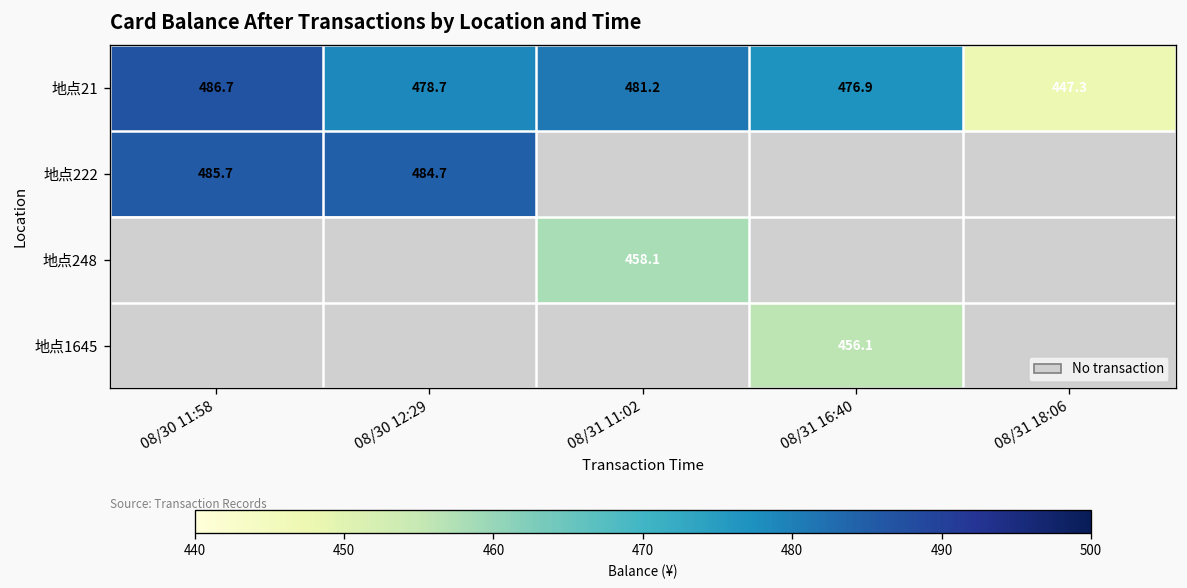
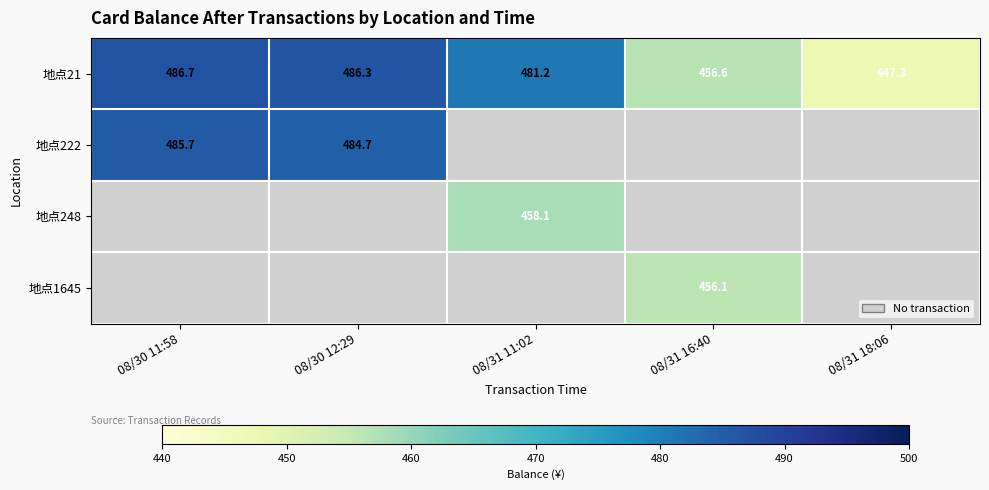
  {
    "地点21": {
      "08/30 11:58": 486.7,
-     "08/30 12:29": 478.7,
+     "08/30 12:29": 486.3,
      "08/31 11:02": 481.2,
-     "08/31 16:40": 476.9,
+     "08/31 16:40": 456.6,
      "08/31 18:06": 447.3
    },
    "地点222": {
      "08/30 11:58": 485.7,
      "08/30 12:29": 484.7
    },
    "地点248": {
      "08/31 11:02": 458.1
    },
    "地点1645": {
      "08/31 16:40": 456.1
    }
  }
